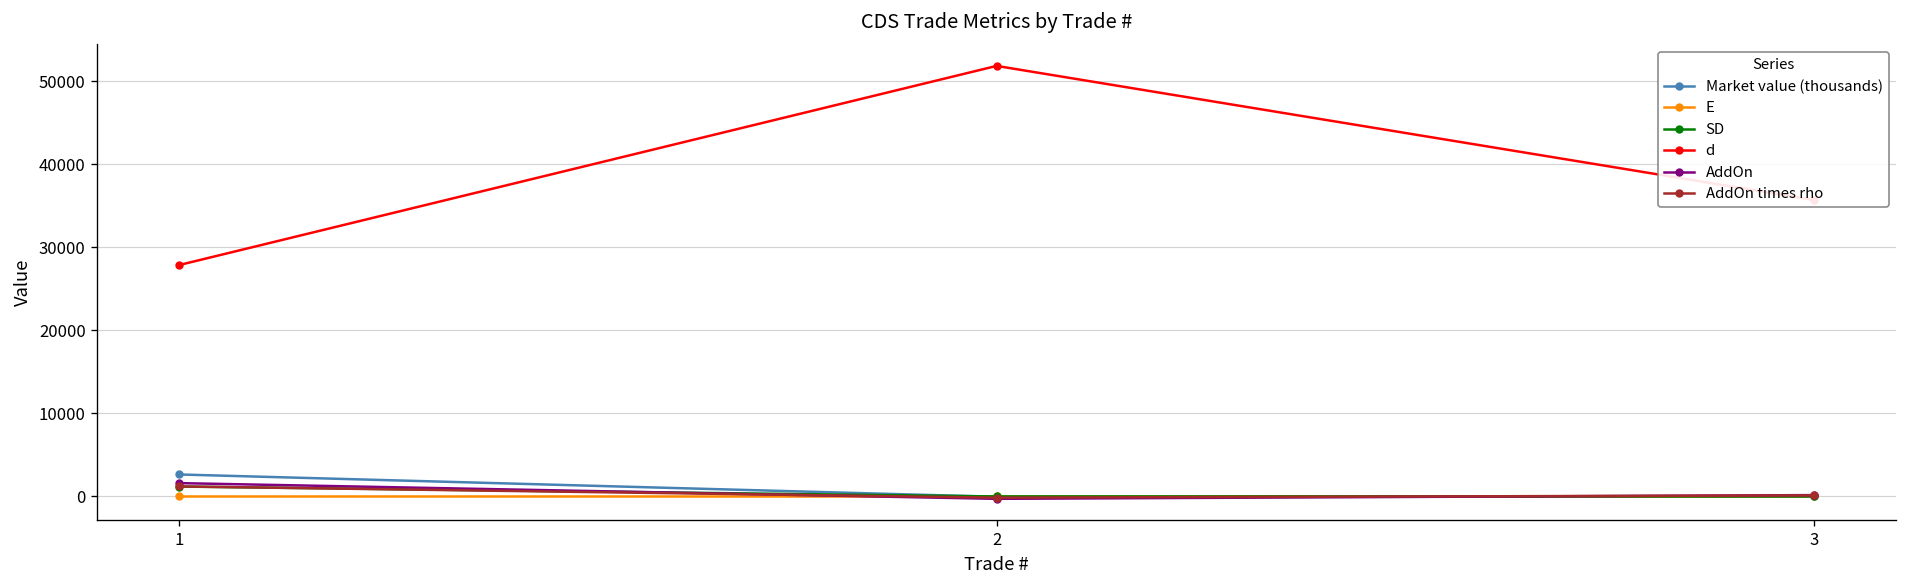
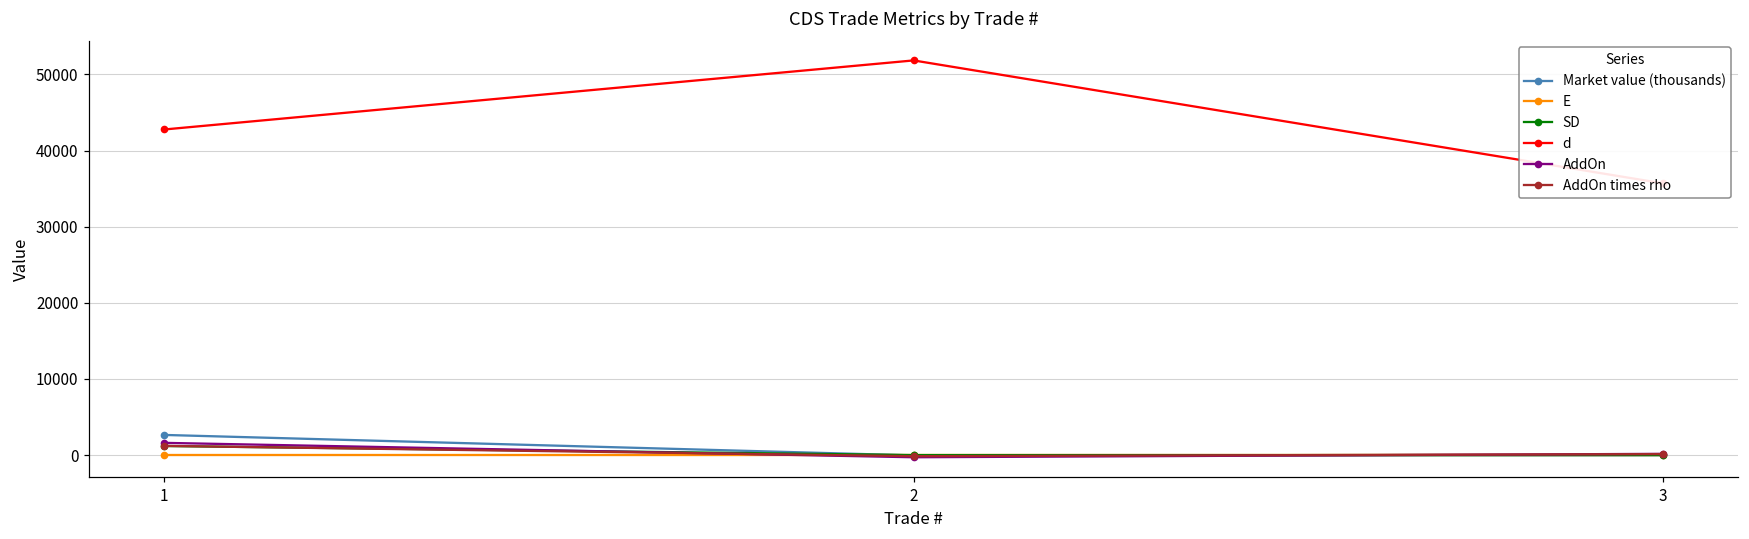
  {
    "Market value (thousands)": {
      "1": 3000
    },
    "E": {
      "1": 0
    },
    "d": {
-     "1": 28000,
+     "1": 43000,
      "2": 52000
    },
    "AddOn": {
      "1": 2000
    }
  }
